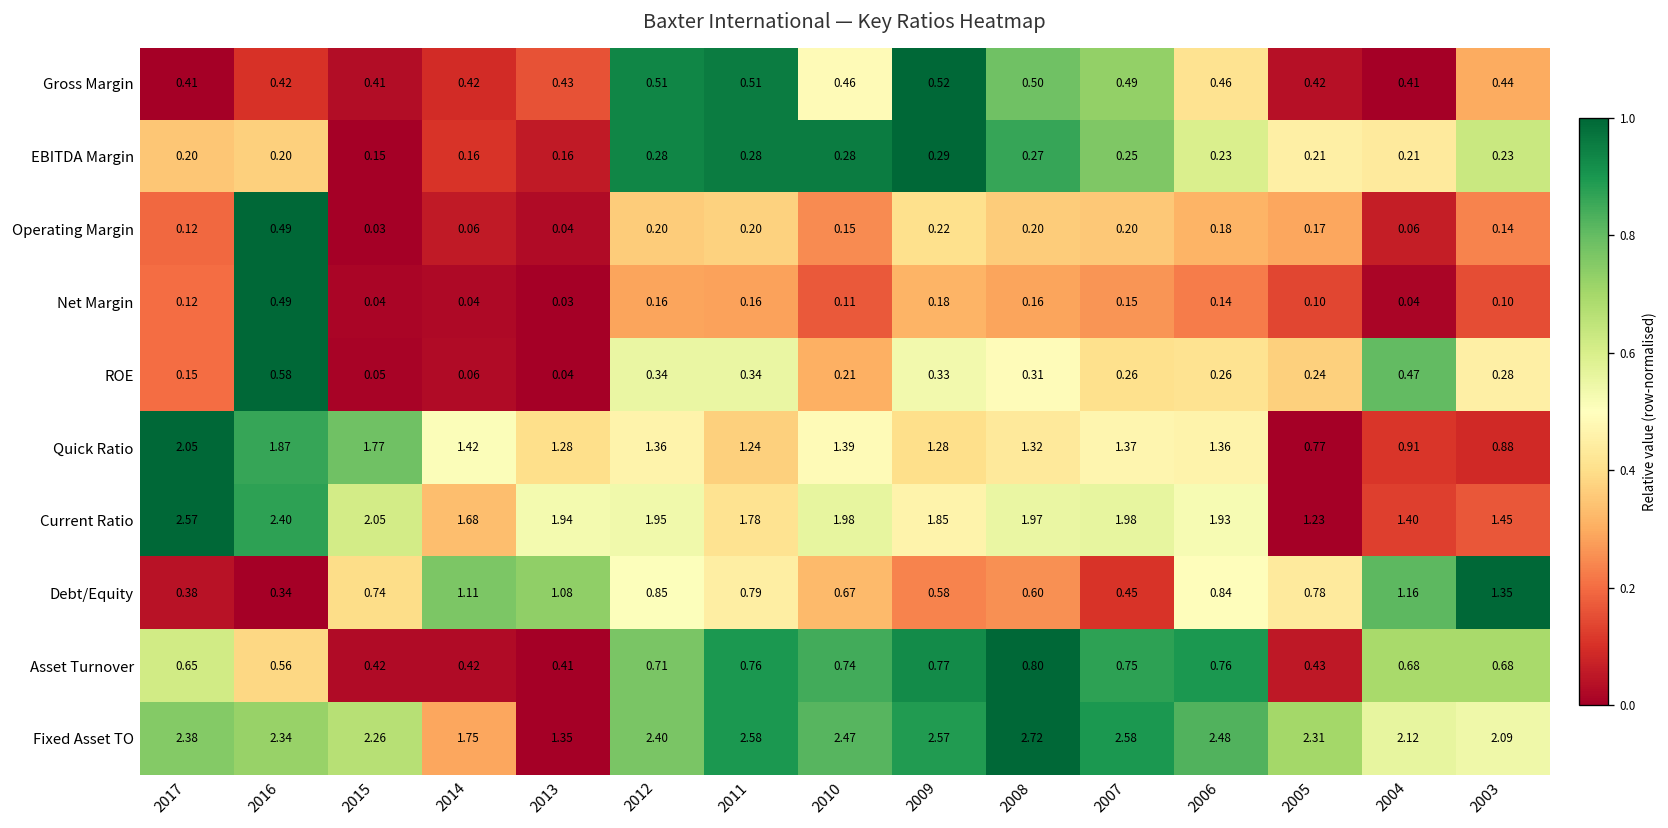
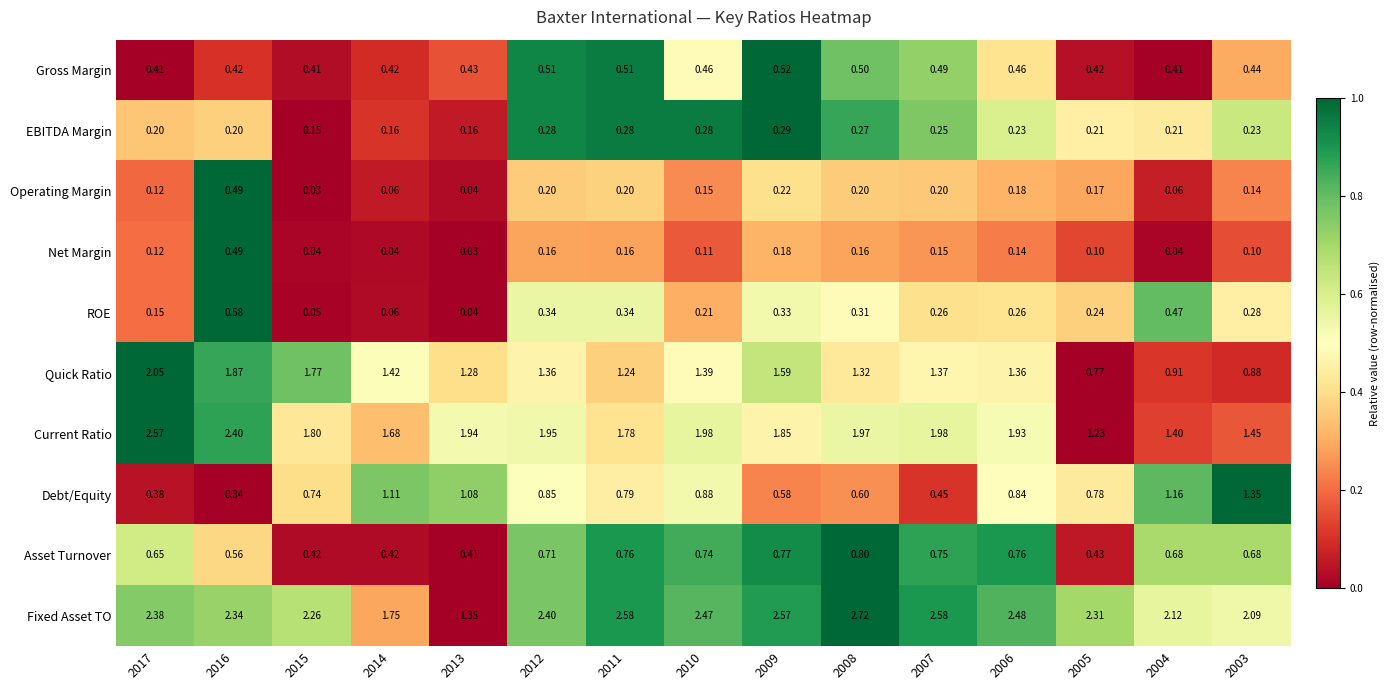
  {
    "Gross Margin": {
      "2017": 0.41,
      "2016": 0.42,
      "2015": 0.41,
      "2014": 0.42,
      "2013": 0.43,
      "2012": 0.51,
      "2011": 0.51,
      "2010": 0.46,
      "2009": 0.52,
      "2008": 0.50,
      "2007": 0.49,
      "2006": 0.46,
      "2005": 0.42,
      "2004": 0.41,
      "2003": 0.44
    },
    "EBITDA Margin": {
      "2017": 0.20,
      "2016": 0.20,
      "2015": 0.15,
      "2014": 0.16,
      "2013": 0.16,
      "2012": 0.28,
      "2011": 0.28,
      "2010": 0.28,
      "2009": 0.29,
      "2008": 0.27,
      "2007": 0.25,
      "2006": 0.23,
      "2005": 0.21,
      "2004": 0.21,
      "2003": 0.23
    },
    "Operating Margin": {
      "2017": 0.12,
      "2016": 0.49,
      "2015": 0.03,
      "2014": 0.06,
      "2013": 0.04,
      "2012": 0.20,
      "2011": 0.20,
      "2010": 0.15,
      "2009": 0.22,
      "2008": 0.20,
      "2007": 0.20,
      "2006": 0.18,
      "2005": 0.17,
      "2004": 0.06,
      "2003": 0.14
    },
    "Net Margin": {
      "2017": 0.12,
      "2016": 0.49,
      "2015": 0.04,
      "2014": 0.04,
      "2013": 0.03,
      "2012": 0.16,
      "2011": 0.16,
      "2010": 0.11,
      "2009": 0.18,
      "2008": 0.16,
      "2007": 0.15,
      "2006": 0.14,
      "2005": 0.10,
      "2004": 0.04,
      "2003": 0.10
    },
    "ROE": {
      "2017": 0.15,
      "2016": 0.58,
      "2015": 0.05,
      "2014": 0.06,
      "2013": 0.04,
      "2012": 0.34,
      "2011": 0.34,
      "2010": 0.21,
      "2009": 0.33,
      "2008": 0.31,
      "2007": 0.26,
      "2006": 0.26,
      "2005": 0.24,
      "2004": 0.47,
      "2003": 0.28
    },
    "Quick Ratio": {
      "2017": 2.05,
      "2016": 1.87,
      "2015": 1.77,
      "2014": 1.42,
      "2013": 1.28,
      "2012": 1.36,
      "2011": 1.24,
      "2010": 1.39,
-     "2009": 1.28,
+     "2009": 1.59,
      "2008": 1.32,
      "2007": 1.37,
      "2006": 1.36,
      "2005": 0.77,
      "2004": 0.91,
      "2003": 0.88
    },
    "Current Ratio": {
      "2017": 2.57,
      "2016": 2.40,
-     "2015": 2.05,
+     "2015": 1.80,
      "2014": 1.68,
      "2013": 1.94,
      "2012": 1.95,
      "2011": 1.78,
      "2010": 1.98,
      "2009": 1.85,
      "2008": 1.97,
      "2007": 1.98,
      "2006": 1.93,
      "2005": 1.23,
      "2004": 1.40,
      "2003": 1.45
    },
    "Debt/Equity": {
      "2017": 0.38,
      "2016": 0.34,
      "2015": 0.74,
      "2014": 1.11,
      "2013": 1.08,
      "2012": 0.85,
      "2011": 0.79,
-     "2010": 0.67,
+     "2010": 0.88,
      "2009": 0.58,
      "2008": 0.60,
      "2007": 0.45,
      "2006": 0.84,
      "2005": 0.78,
      "2004": 1.16,
      "2003": 1.35
    },
    "Asset Turnover": {
      "2017": 0.65,
      "2016": 0.56,
      "2015": 0.42,
      "2014": 0.42,
      "2013": 0.41,
      "2012": 0.71,
      "2011": 0.76,
      "2010": 0.74,
      "2009": 0.77,
      "2008": 0.80,
      "2007": 0.75,
      "2006": 0.76,
      "2005": 0.43,
      "2004": 0.68,
      "2003": 0.68
    },
    "Fixed Asset TO": {
      "2017": 2.38,
      "2016": 2.34,
      "2015": 2.26,
      "2014": 1.75,
      "2013": 1.35,
      "2012": 2.40,
      "2011": 2.58,
      "2010": 2.47,
      "2009": 2.57,
      "2008": 2.72,
      "2007": 2.58,
      "2006": 2.48,
      "2005": 2.31,
      "2004": 2.12,
      "2003": 2.09
    }
  }
